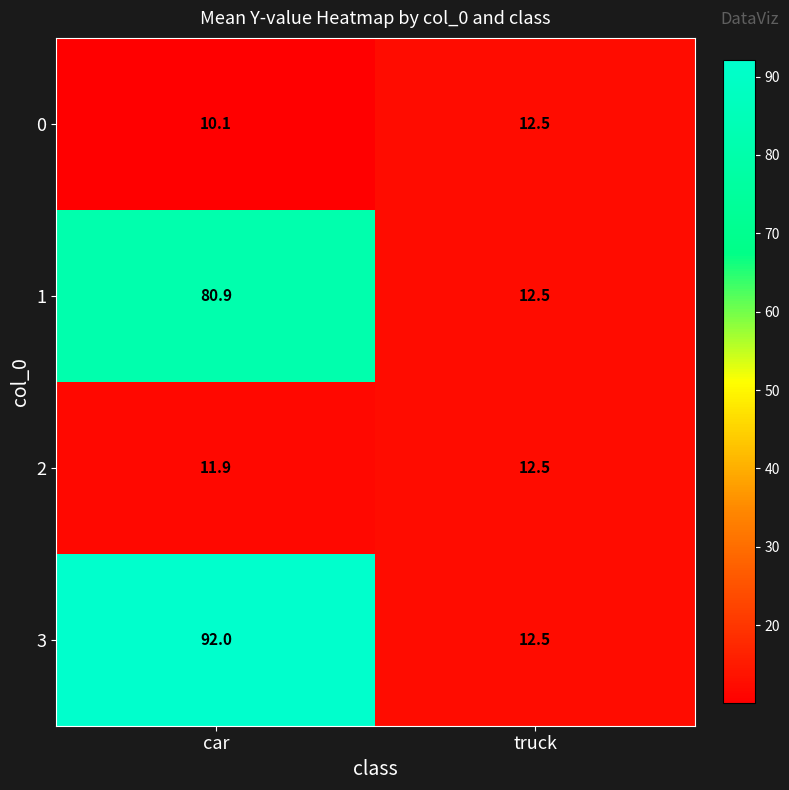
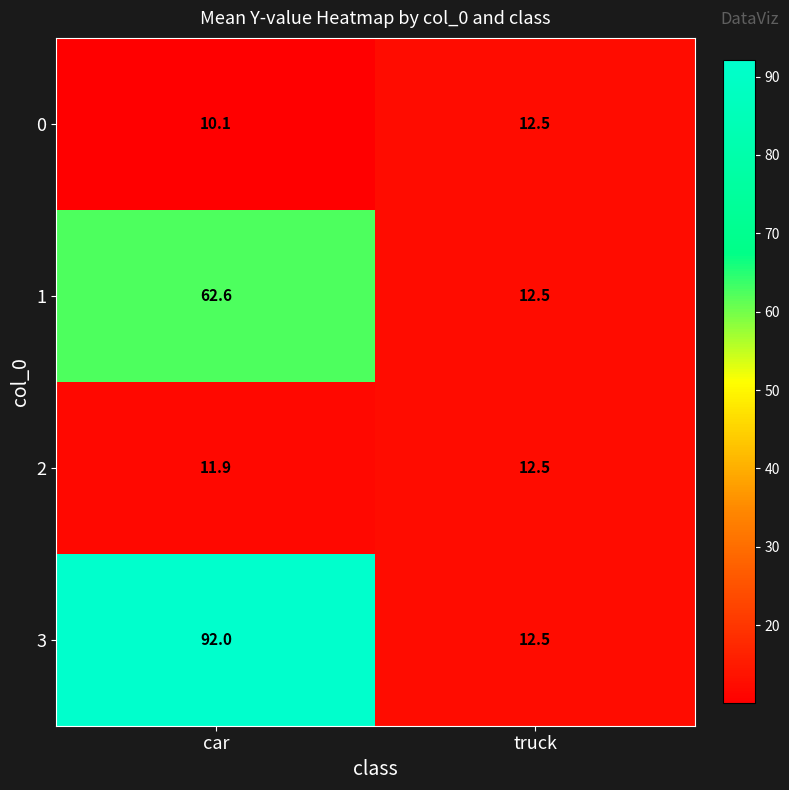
  {
    "0": {
      "car": 10.1,
      "truck": 12.5
    },
    "1": {
-     "car": 80.9,
+     "car": 62.6,
      "truck": 12.5
    },
    "2": {
      "car": 11.9,
      "truck": 12.5
    },
    "3": {
      "car": 92.0,
      "truck": 12.5
    }
  }
